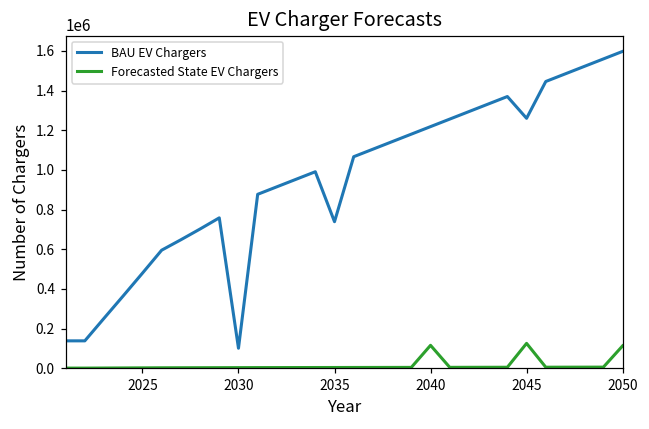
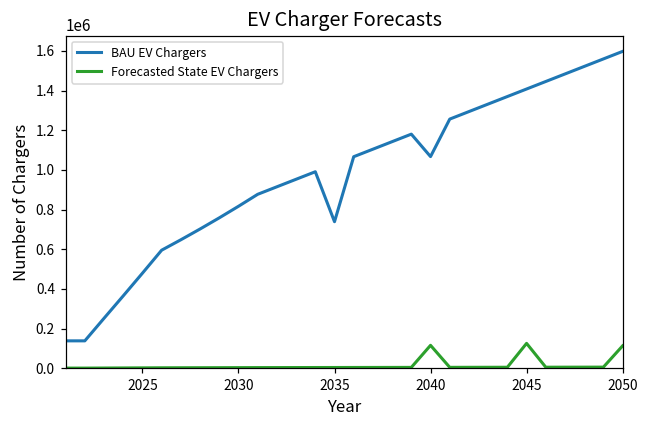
  {
    "BAU EV Chargers": {
      "2025": 480000,
-     "2030": 100000,
+     "2030": 820000,
      "2035": 740000,
-     "2040": 1220000,
-     "2045": 1260000,
+     "2040": 1070000,
+     "2045": 1410000,
      "2050": 1600000
    },
    "Forecasted State EV Chargers": {
      "2025": 0,
      "2030": 0,
      "2035": 0,
      "2040": 120000,
      "2045": 130000,
      "2050": 110000
    }
  }
